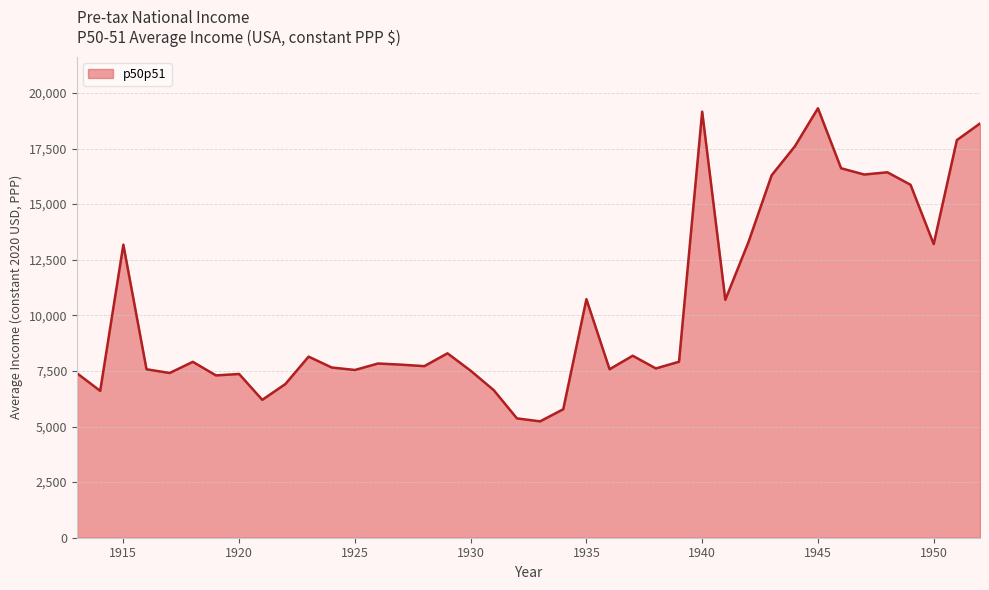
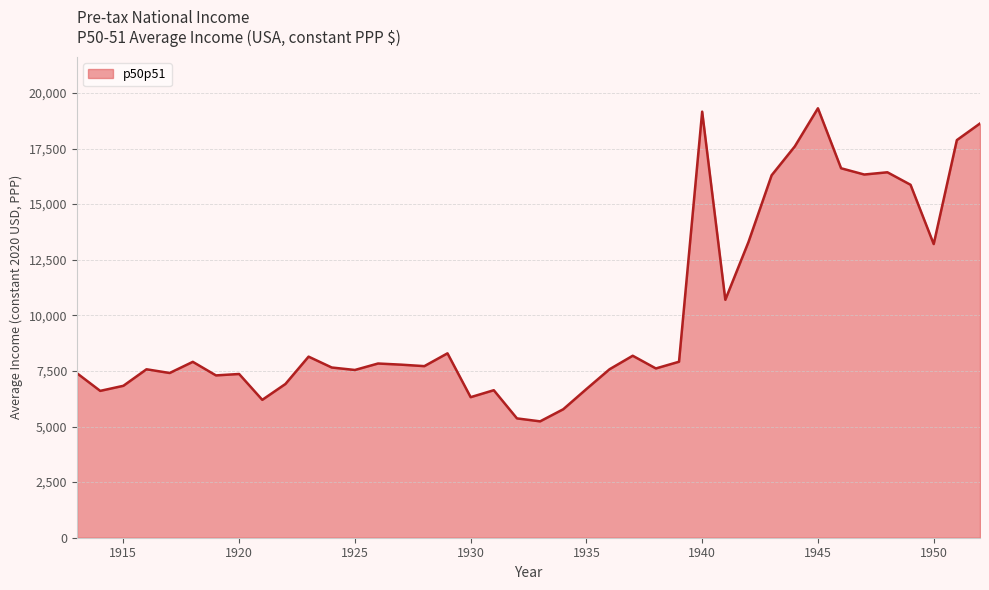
  {
-   "1915": "13,200",
+   "1915": "6,800",
    "1920": "7,400",
    "1925": "7,500",
-   "1930": "7,500",
-   "1935": "10,700",
+   "1930": "6,300",
+   "1935": "6,700",
    "1940": "19,200",
    "1945": "19,300",
    "1950": "13,200"
  }
